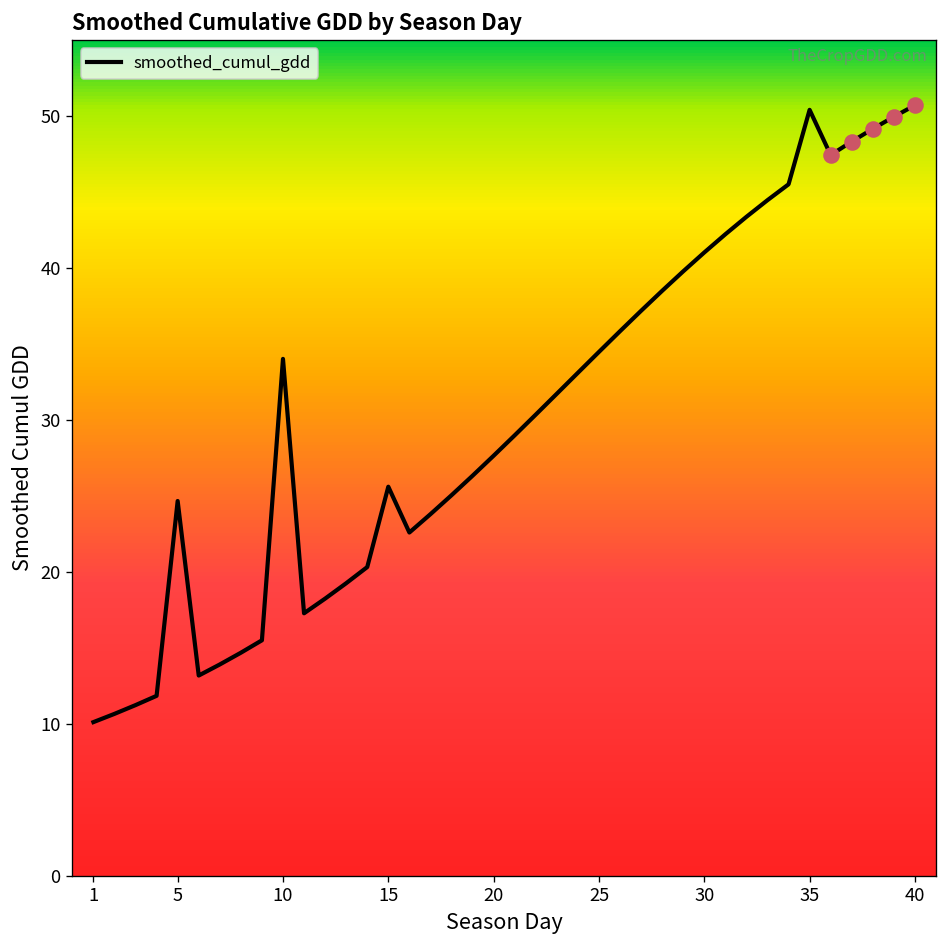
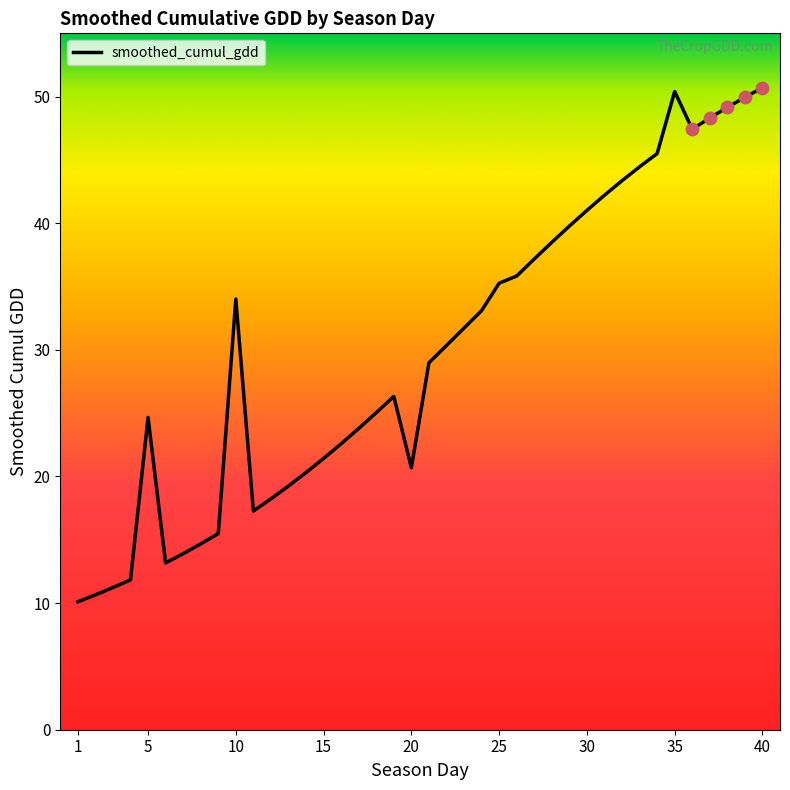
  {
    "smoothed_cumul_gdd": {
      "1": 10.1,
      "5": 24.7,
      "10": 34.0,
-     "15": 25.6,
-     "20": 27.6,
-     "25": 34.5,
+     "15": 21.4,
+     "20": 20.7,
+     "25": 35.3,
      "30": 41.0,
      "35": 50.4
    }
  }
